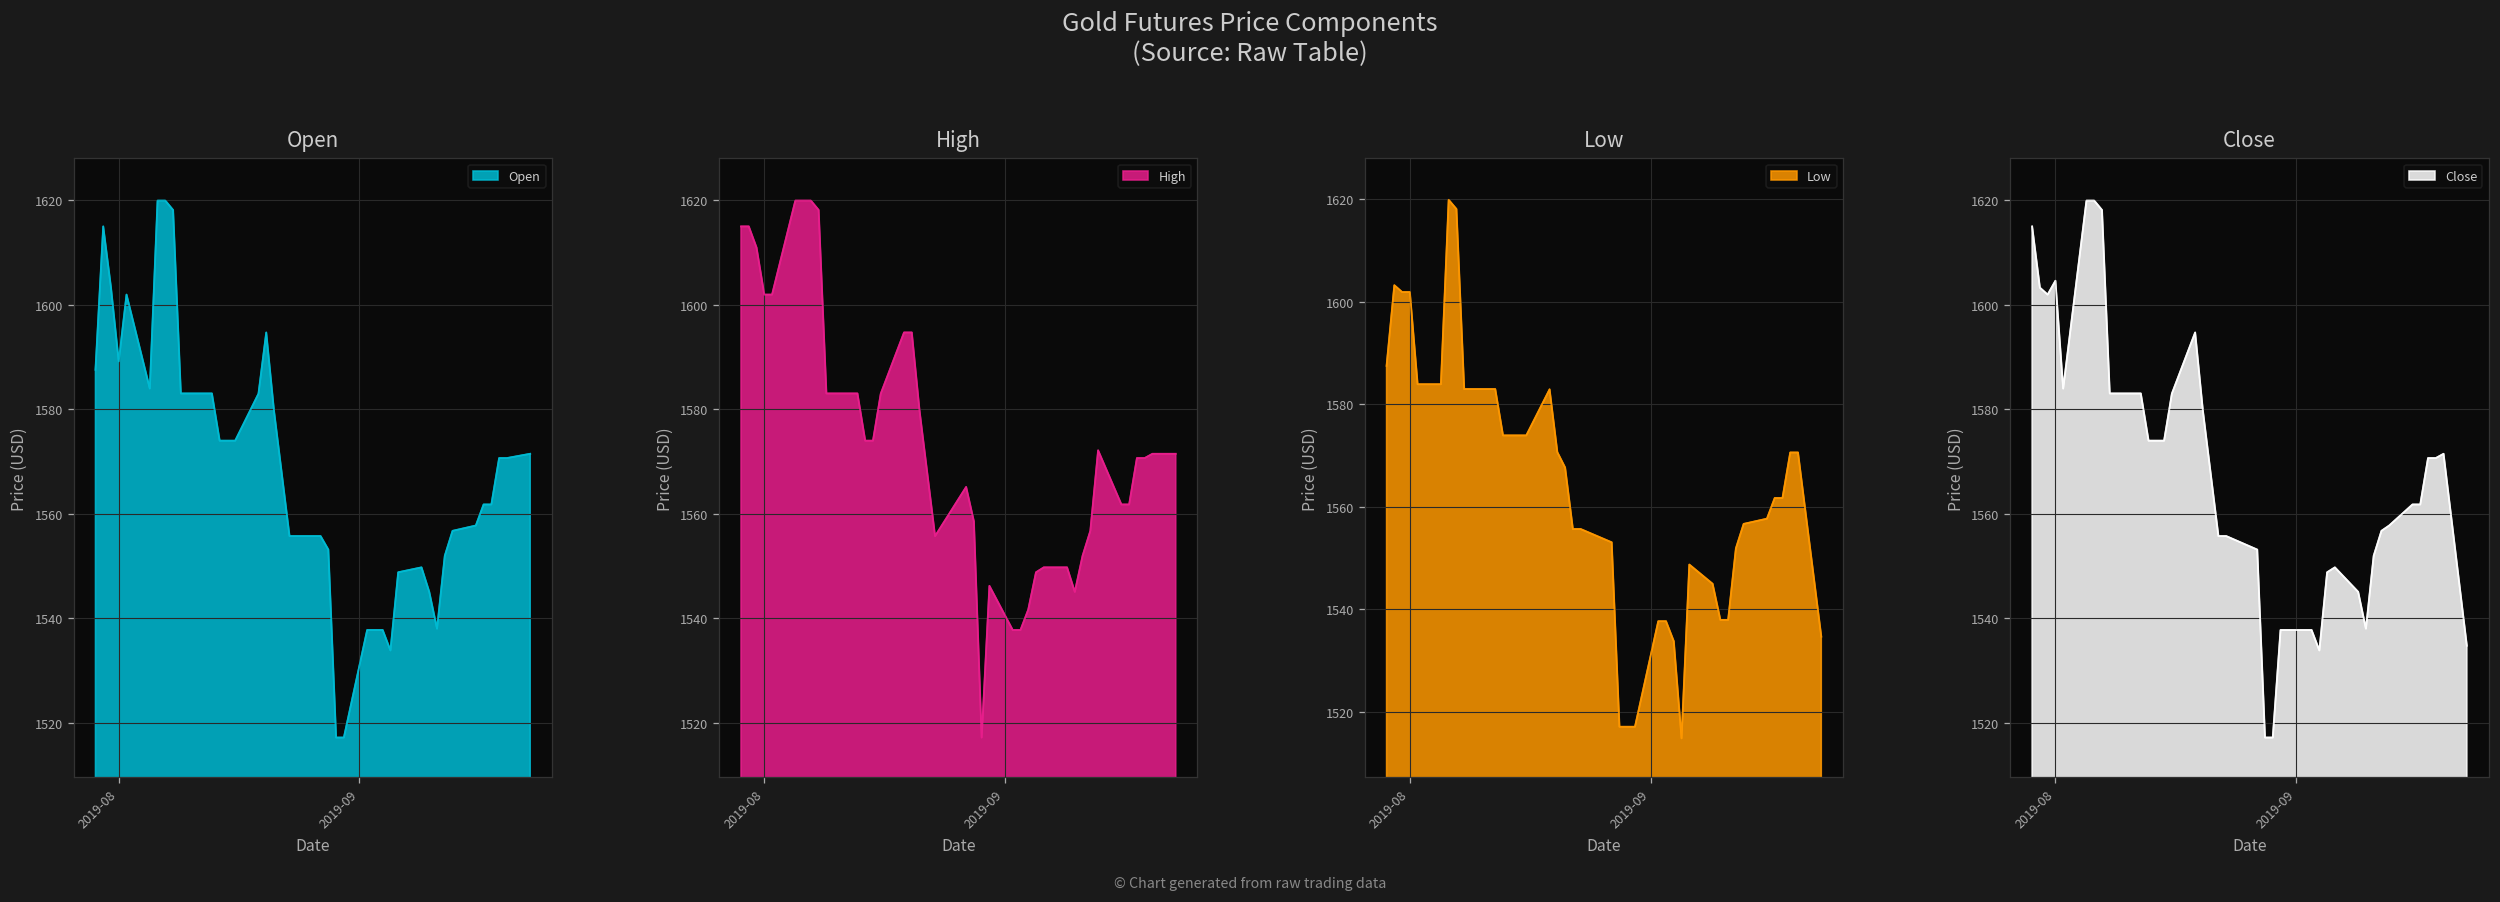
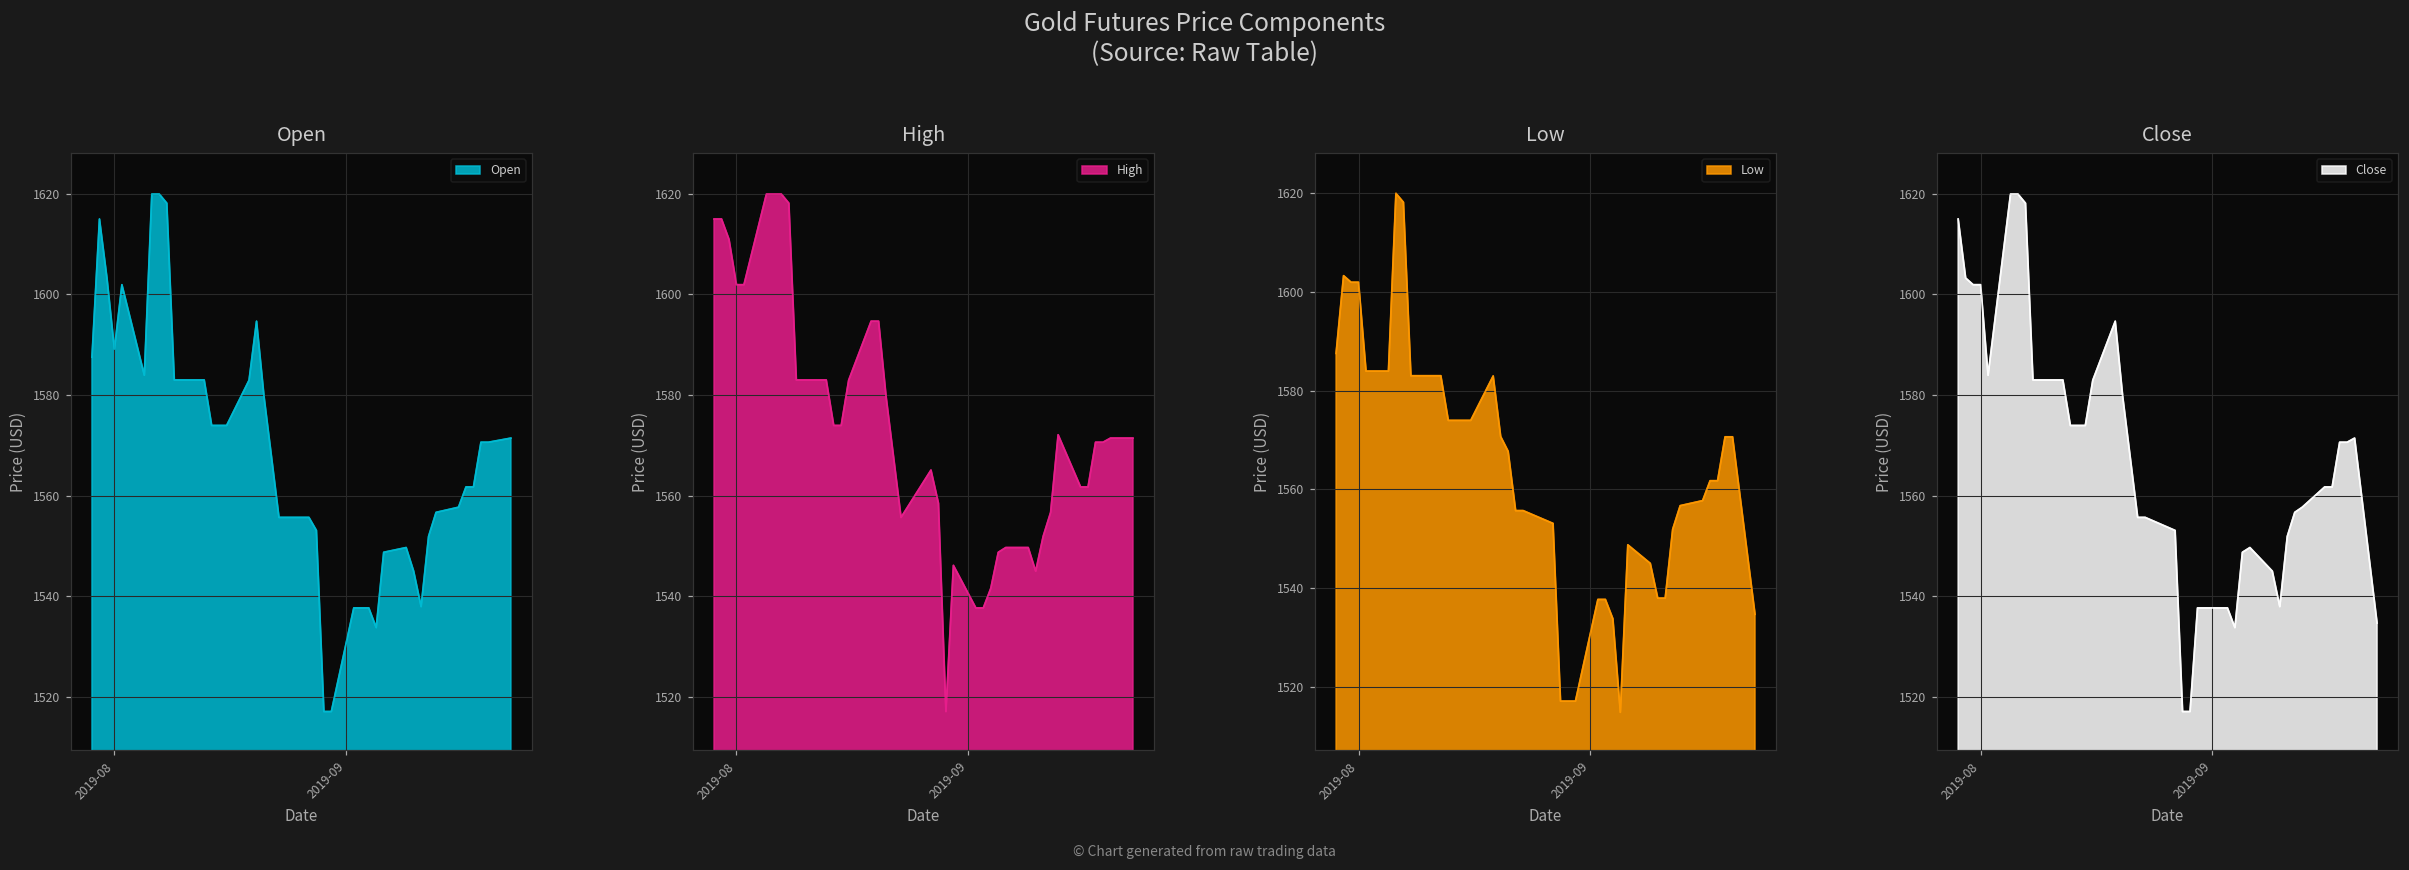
  {
    "Open": {
      "2019-08": 1589
    },
    "High": {
      "2019-08": 1602
    },
    "Low": {
      "2019-08": 1602
    },
    "Close": {
-     "2019-08": 1605
+     "2019-08": 1602
    }
  }
